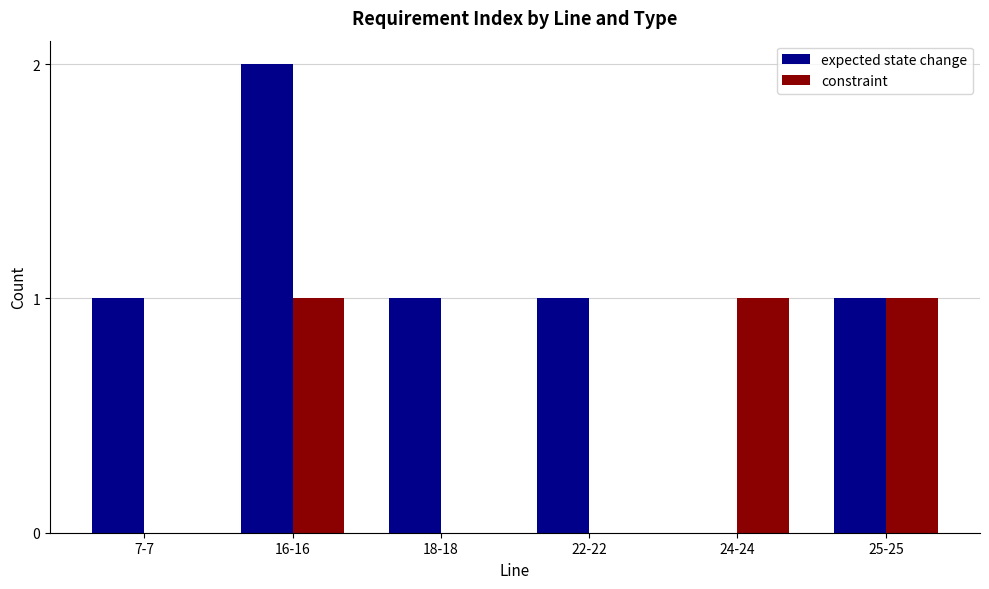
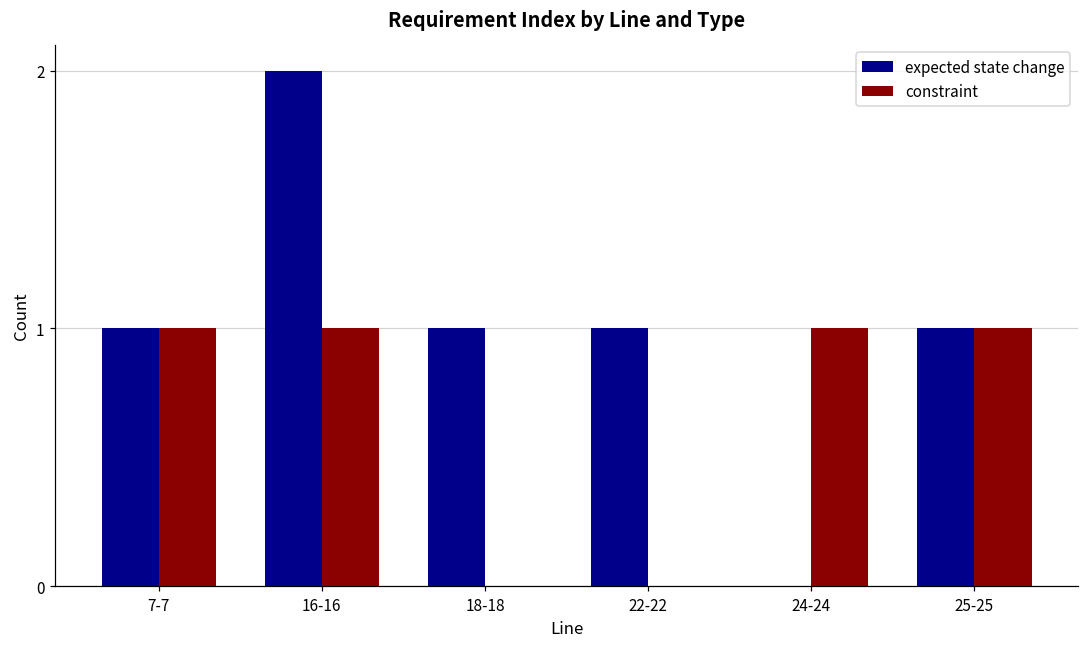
  {
    "expected state change": {
      "7-7": 1,
      "16-16": 2,
      "18-18": 1,
      "22-22": 1,
      "24-24": 0,
      "25-25": 1
    },
    "constraint": {
-     "7-7": 0,
+     "7-7": 1,
      "16-16": 1,
      "18-18": 0,
      "22-22": 0,
      "24-24": 1,
      "25-25": 1
    }
  }
